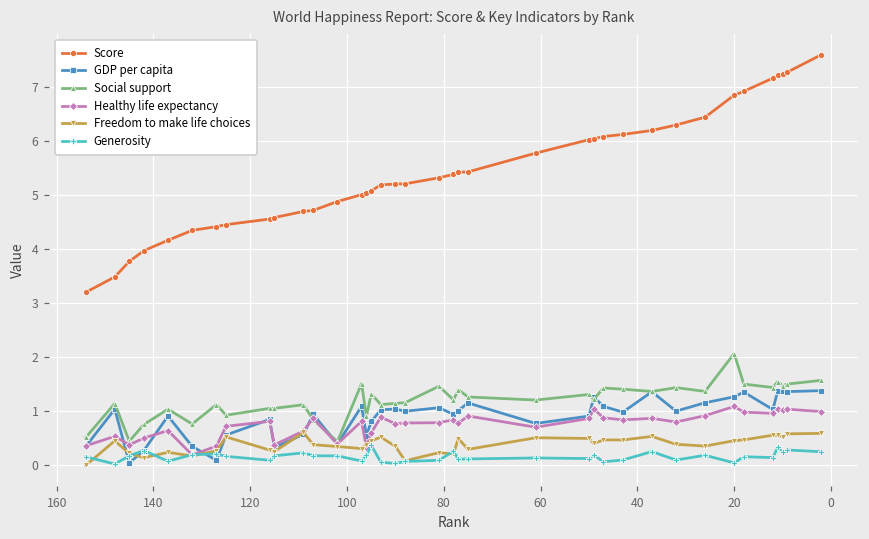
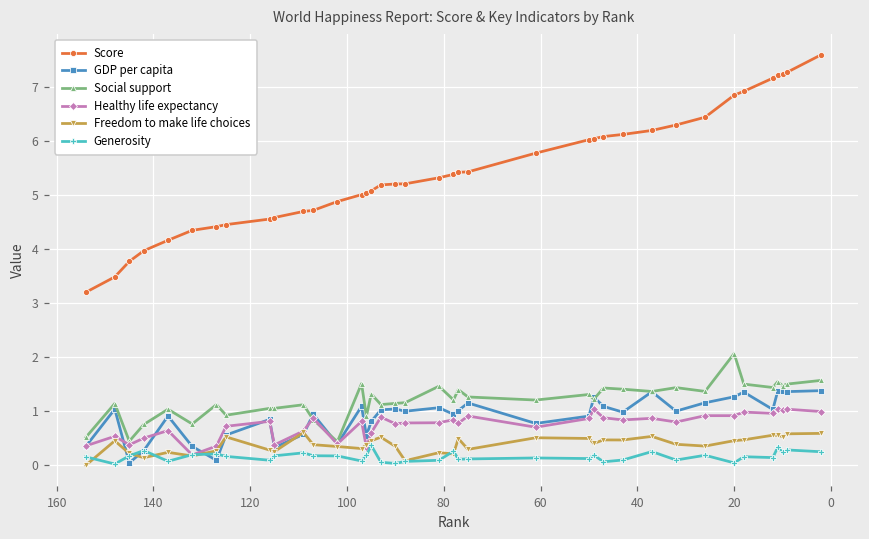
  {
    "Score": {
      "20": 6.9
    },
    "Social support": {
      "20": 2.1
    },
    "Healthy life expectancy": {
-     "20": 1.1
+     "20": 0.9
    },
    "Freedom to make life choices": {
      "20": 0.5
    }
  }
